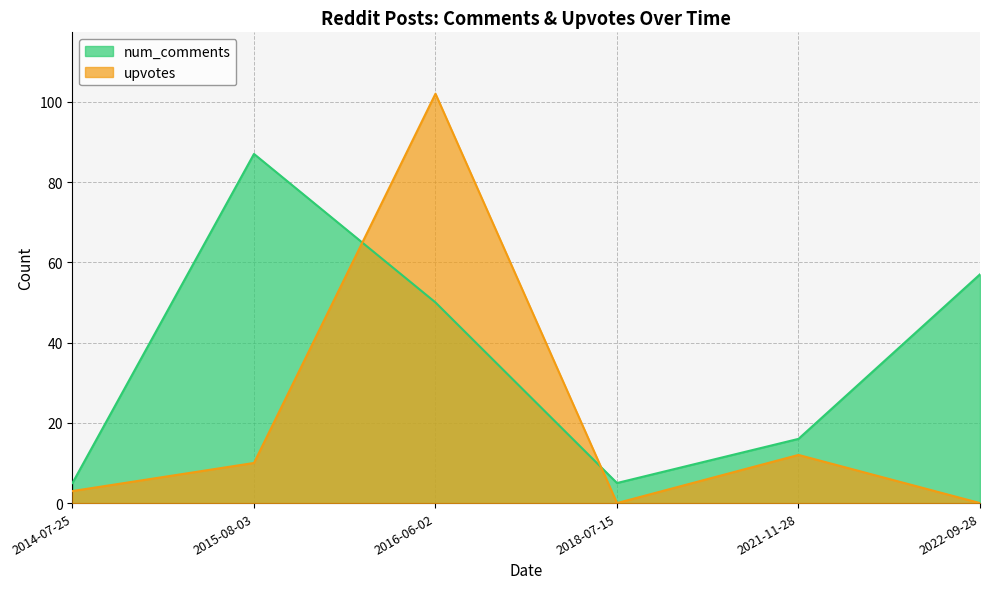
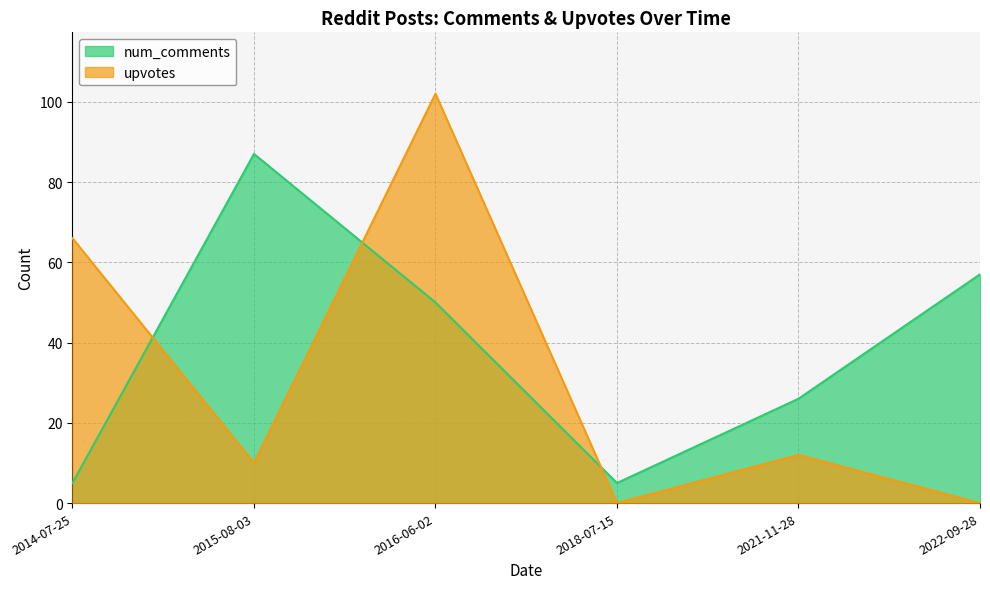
  {
    "num_comments": {
      "2014-07-25": 5,
      "2015-08-03": 87,
      "2016-06-02": 50,
      "2018-07-15": 5,
-     "2021-11-28": 16,
+     "2021-11-28": 26,
      "2022-09-28": 57
    },
    "upvotes": {
-     "2014-07-25": 3,
+     "2014-07-25": 66,
      "2015-08-03": 10,
      "2016-06-02": 102,
      "2018-07-15": 0,
      "2021-11-28": 12,
      "2022-09-28": 0
    }
  }
